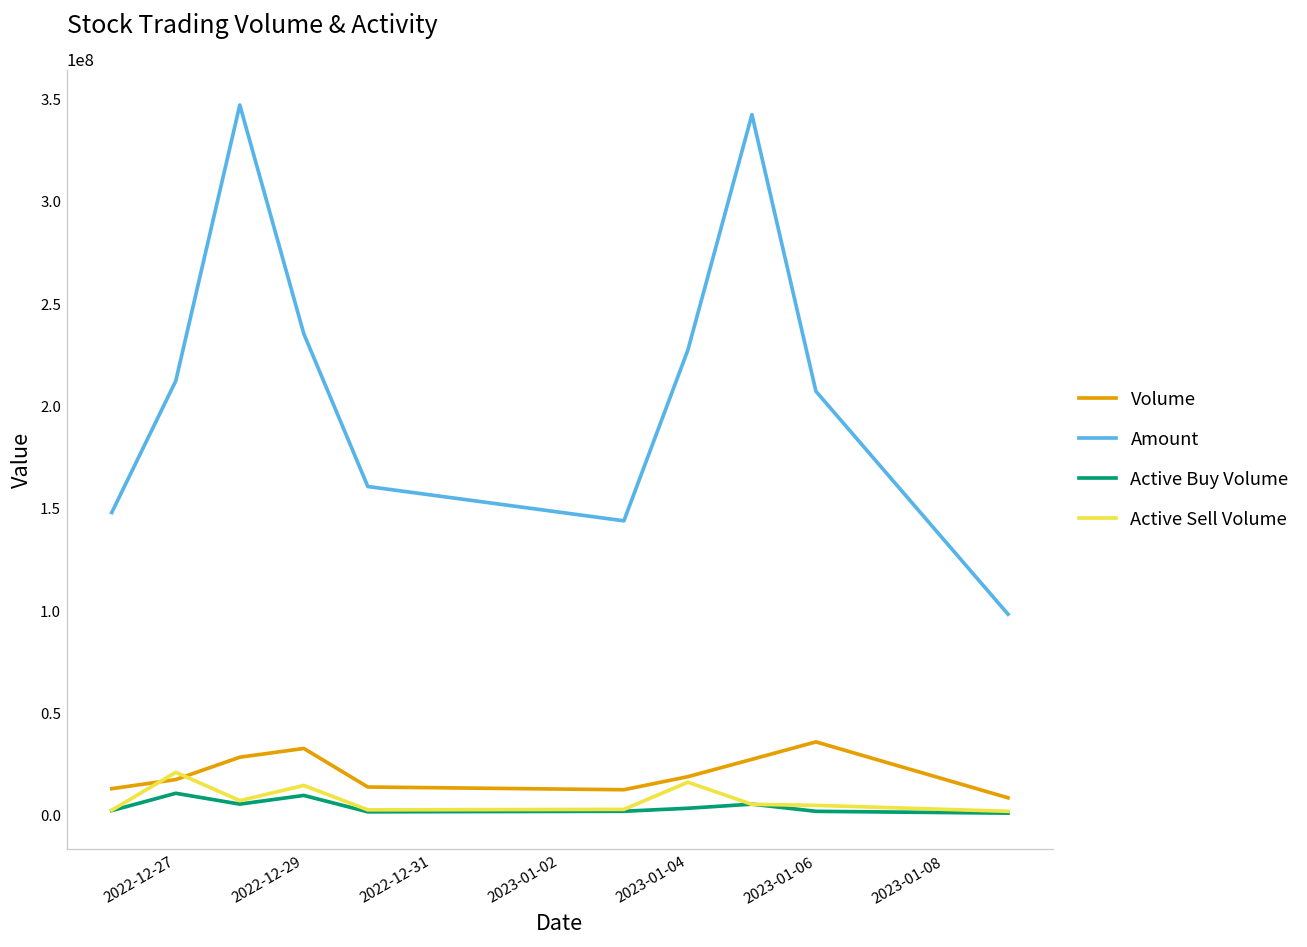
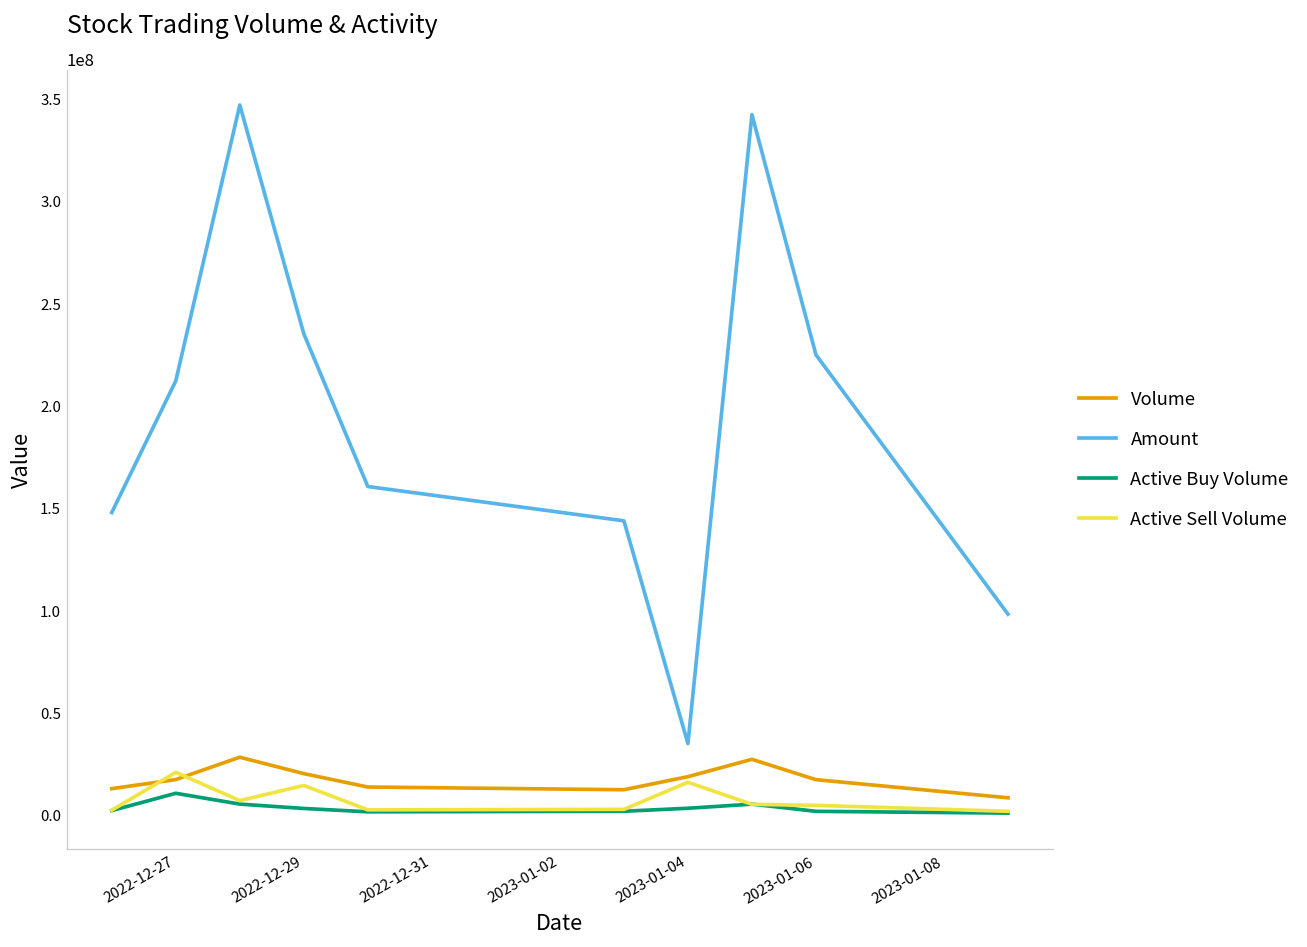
  {
    "Volume": {
      "2022-12-27": 17000000,
-     "2022-12-29": 32000000,
+     "2022-12-29": 20000000,
      "2023-01-04": 19000000,
-     "2023-01-06": 36000000
+     "2023-01-06": 17000000
    },
    "Amount": {
      "2022-12-27": 212000000,
      "2022-12-29": 235000000,
-     "2023-01-04": 227000000,
-     "2023-01-06": 207000000
+     "2023-01-04": 35000000,
+     "2023-01-06": 225000000
    },
    "Active Buy Volume": {
      "2022-12-27": 11000000,
-     "2022-12-29": 10000000,
+     "2022-12-29": 3000000,
      "2023-01-04": 3000000,
      "2023-01-06": 2000000
    },
    "Active Sell Volume": {
      "2022-12-27": 21000000,
      "2022-12-29": 14000000,
      "2023-01-04": 16000000,
      "2023-01-06": 5000000
    }
  }
